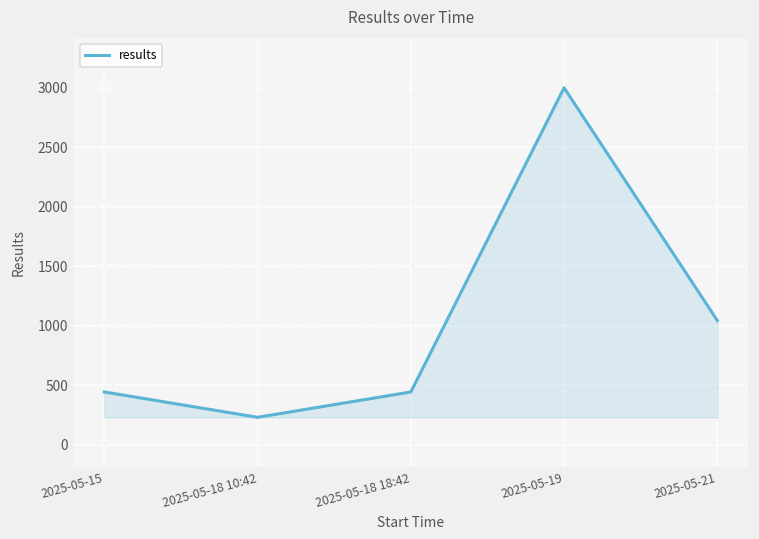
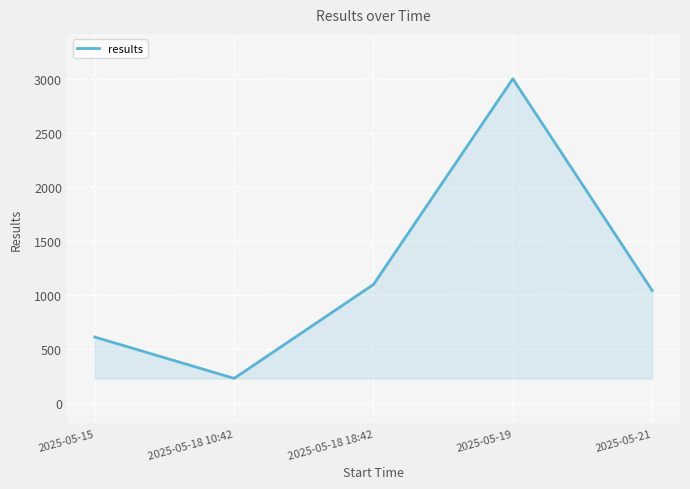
  {
-   "2025-05-15": 450,
+   "2025-05-15": 610,
    "2025-05-18 10:42": 230,
-   "2025-05-18 18:42": 450,
+   "2025-05-18 18:42": 1100,
    "2025-05-19": 3000,
    "2025-05-21": 1050
  }
